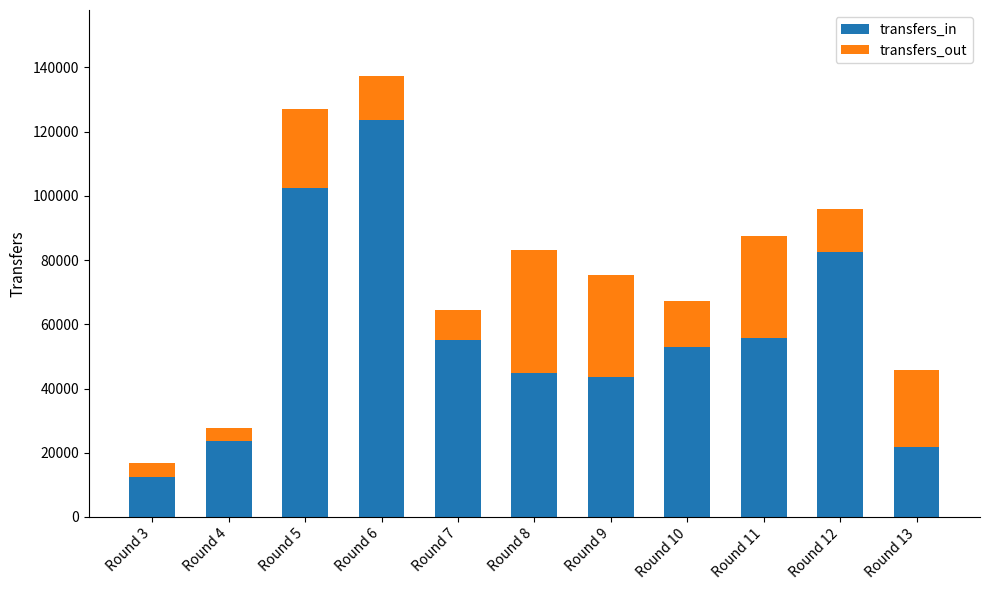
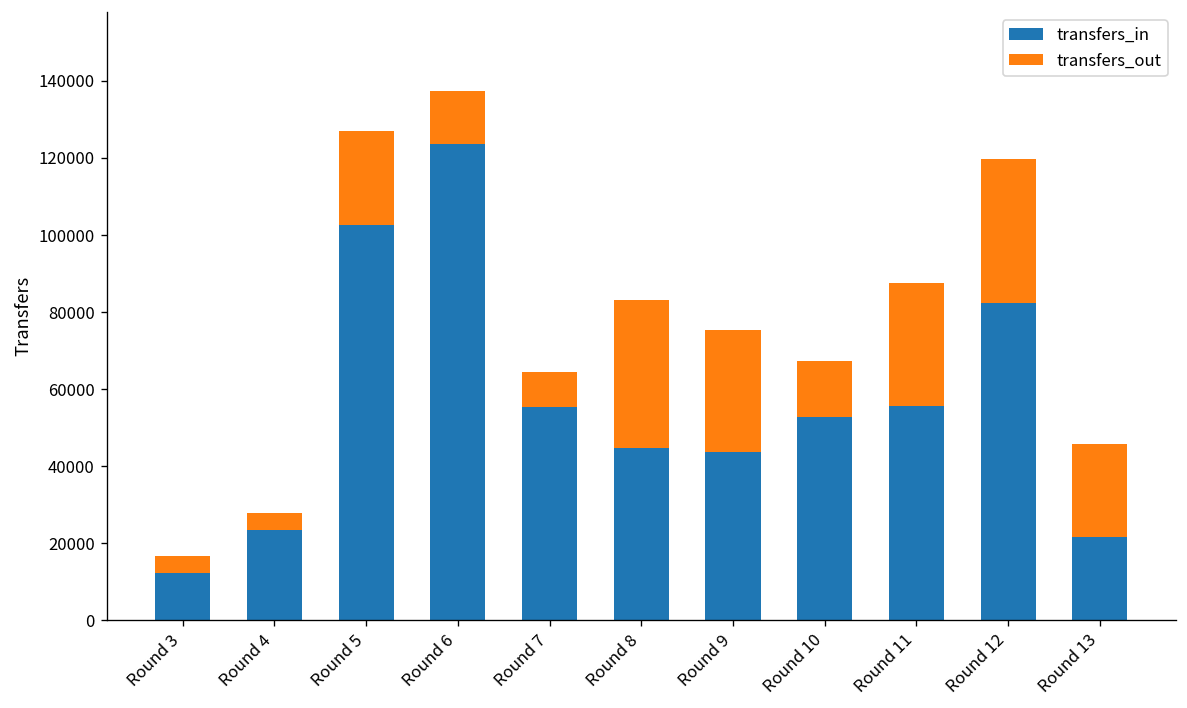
  {
    "transfers_in": {
      "Round 3": 12000,
      "Round 4": 24000,
      "Round 5": 103000,
      "Round 6": 124000,
      "Round 7": 55000,
      "Round 8": 45000,
      "Round 9": 44000,
      "Round 10": 53000,
      "Round 11": 56000,
      "Round 12": 82000,
      "Round 13": 22000
    },
    "transfers_out": {
      "Round 3": 4000,
      "Round 4": 4000,
      "Round 5": 25000,
      "Round 6": 14000,
      "Round 7": 9000,
      "Round 8": 39000,
      "Round 9": 32000,
      "Round 10": 14000,
      "Round 11": 32000,
-     "Round 12": 14000,
+     "Round 12": 37000,
      "Round 13": 24000
    }
  }
